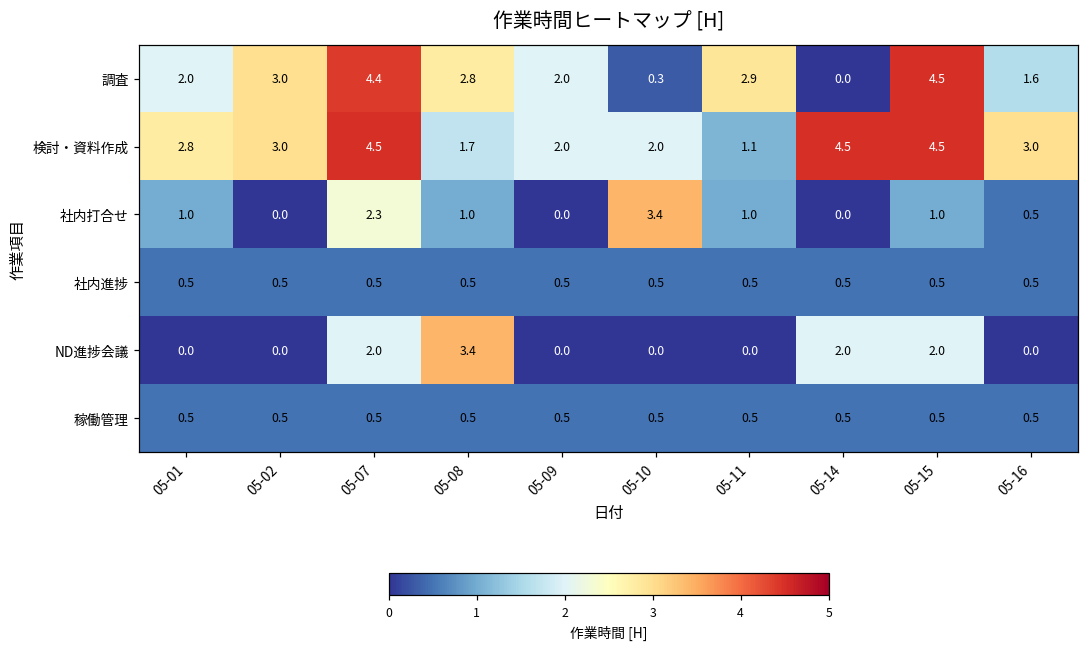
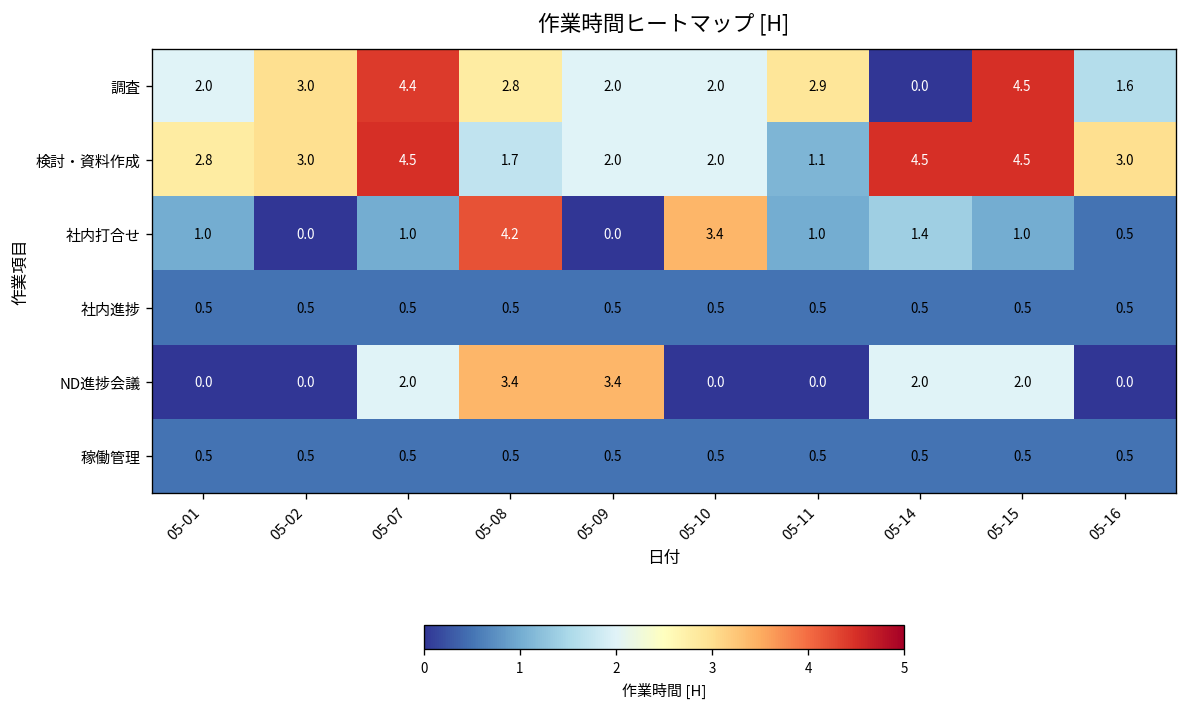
  {
    "調査": {
      "05-01": 2.0,
      "05-02": 3.0,
      "05-07": 4.4,
      "05-08": 2.8,
      "05-09": 2.0,
-     "05-10": 0.3,
+     "05-10": 2.0,
      "05-11": 2.9,
      "05-14": 0.0,
      "05-15": 4.5,
      "05-16": 1.6
    },
    "検討・資料作成": {
      "05-01": 2.8,
      "05-02": 3.0,
      "05-07": 4.5,
      "05-08": 1.7,
      "05-09": 2.0,
      "05-10": 2.0,
      "05-11": 1.1,
      "05-14": 4.5,
      "05-15": 4.5,
      "05-16": 3.0
    },
    "社内打合せ": {
      "05-01": 1.0,
      "05-02": 0.0,
-     "05-07": 2.3,
-     "05-08": 1.0,
+     "05-07": 1.0,
+     "05-08": 4.2,
      "05-09": 0.0,
      "05-10": 3.4,
      "05-11": 1.0,
-     "05-14": 0.0,
+     "05-14": 1.4,
      "05-15": 1.0,
      "05-16": 0.5
    },
    "社内進捗": {
      "05-01": 0.5,
      "05-02": 0.5,
      "05-07": 0.5,
      "05-08": 0.5,
      "05-09": 0.5,
      "05-10": 0.5,
      "05-11": 0.5,
      "05-14": 0.5,
      "05-15": 0.5,
      "05-16": 0.5
    },
    "ND進捗会議": {
      "05-01": 0.0,
      "05-02": 0.0,
      "05-07": 2.0,
      "05-08": 3.4,
-     "05-09": 0.0,
+     "05-09": 3.4,
      "05-10": 0.0,
      "05-11": 0.0,
      "05-14": 2.0,
      "05-15": 2.0,
      "05-16": 0.0
    },
    "稼働管理": {
      "05-01": 0.5,
      "05-02": 0.5,
      "05-07": 0.5,
      "05-08": 0.5,
      "05-09": 0.5,
      "05-10": 0.5,
      "05-11": 0.5,
      "05-14": 0.5,
      "05-15": 0.5,
      "05-16": 0.5
    }
  }
